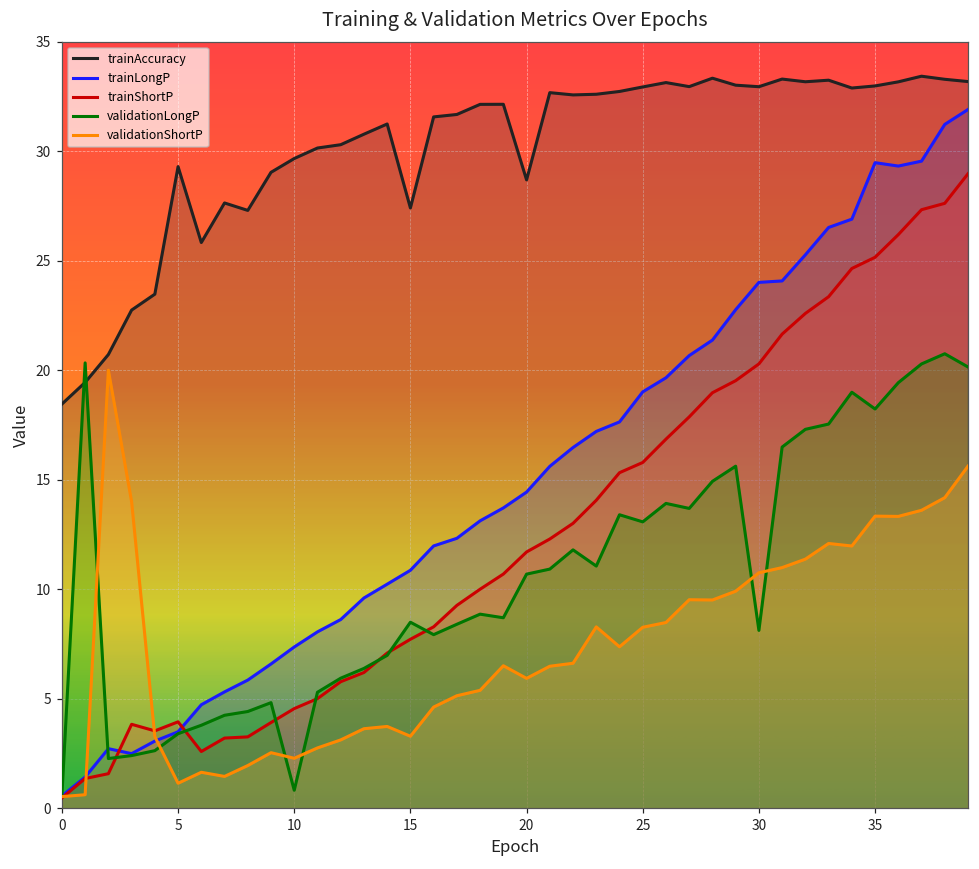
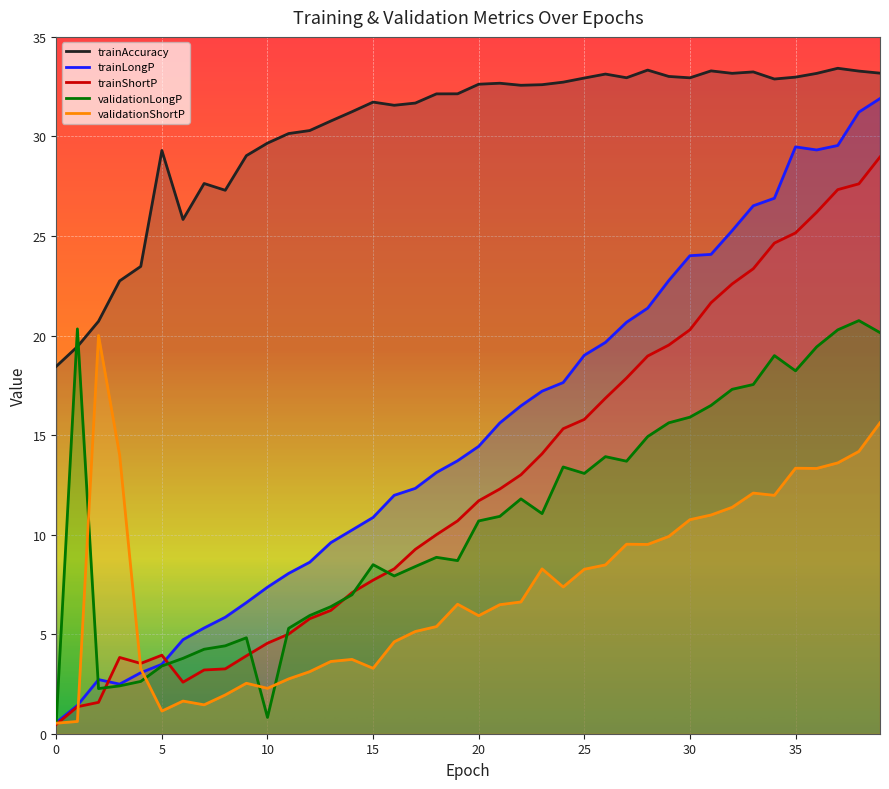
  {
    "trainAccuracy": {
      "0": 18.5,
      "5": 29.3,
      "10": 29.7,
-     "15": 27.4,
-     "20": 28.7,
+     "15": 31.7,
+     "20": 32.6,
      "25": 32.9,
      "30": 32.9,
      "35": 33.0
    },
    "trainLongP": {
      "10": 7.4,
      "15": 10.9,
      "20": 14.4,
      "25": 19.0,
      "30": 24.0,
      "35": 29.5
    },
    "trainShortP": {
      "5": 3.9,
      "10": 4.5,
      "15": 7.7,
      "20": 11.7,
      "25": 15.8,
      "30": 20.3,
      "35": 25.2
    },
    "validationLongP": {
      "10": 0.8,
      "15": 8.5,
      "20": 10.7,
      "25": 13.1,
-     "30": 8.1,
+     "30": 15.9,
      "35": 18.2
    },
    "validationShortP": {
      "5": 1.1,
      "10": 2.3,
      "15": 3.3,
      "20": 5.9,
      "25": 8.3,
      "30": 10.8,
      "35": 13.3
    }
  }
